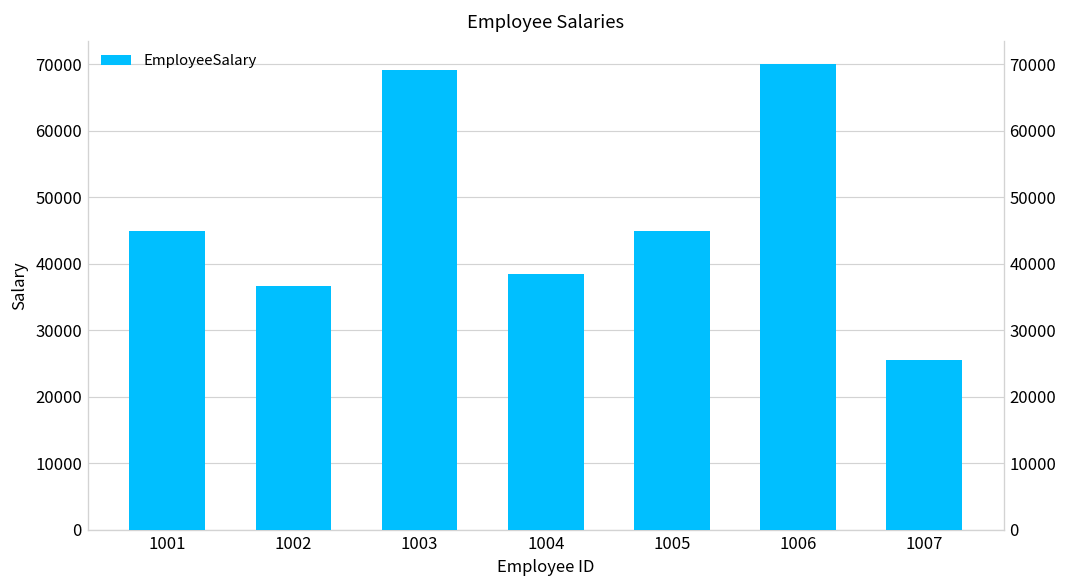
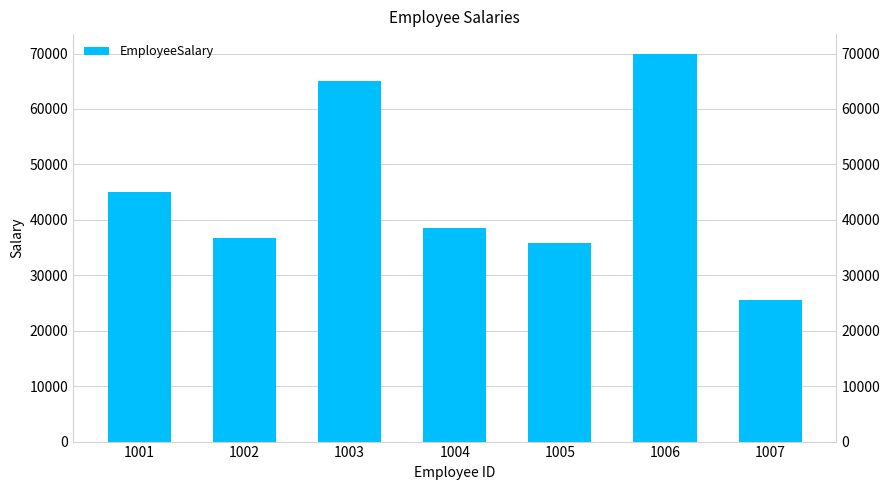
  {
    "1001": 45000,
    "1002": 37000,
-   "1003": 69000,
+   "1003": 65000,
    "1004": 39000,
-   "1005": 45000,
+   "1005": 36000,
    "1006": 70000,
    "1007": 26000
  }
